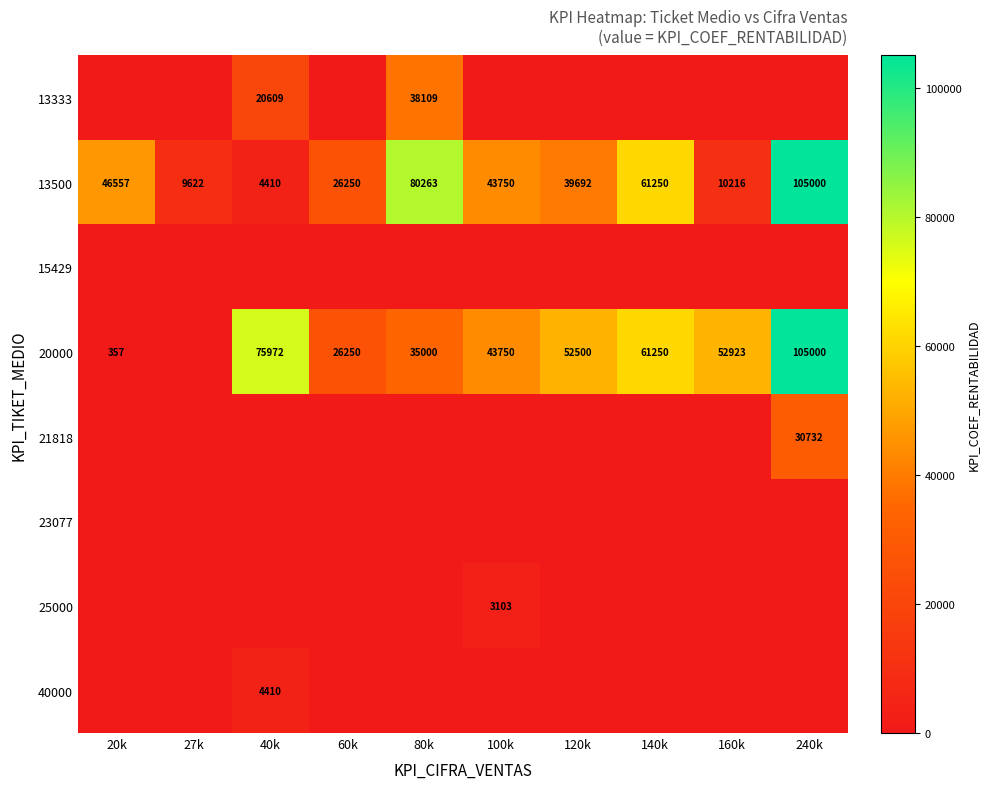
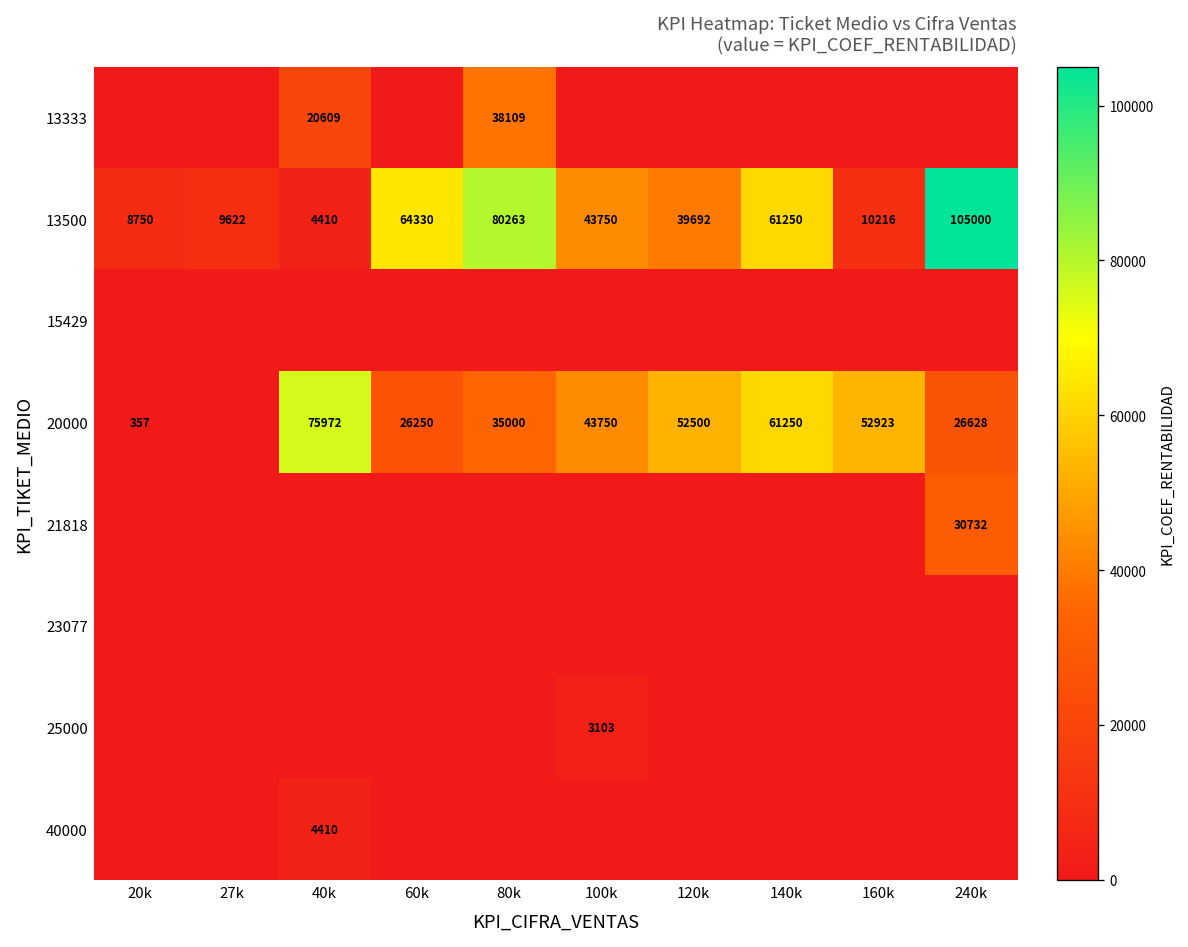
  {
    "13333": {
      "40k": 20609,
      "80k": 38109
    },
    "13500": {
-     "20k": 46557,
+     "20k": 8750,
      "27k": 9622,
      "40k": 4410,
-     "60k": 26250,
+     "60k": 64330,
      "80k": 80263,
      "100k": 43750,
      "120k": 39692,
      "140k": 61250,
      "160k": 10216,
      "240k": 105000
    },
    "20000": {
      "20k": 357,
      "40k": 75972,
      "60k": 26250,
      "80k": 35000,
      "100k": 43750,
      "120k": 52500,
      "140k": 61250,
      "160k": 52923,
-     "240k": 105000
+     "240k": 26628
    },
    "21818": {
      "240k": 30732
    },
    "25000": {
      "100k": 3103
    },
    "40000": {
      "40k": 4410
    }
  }
